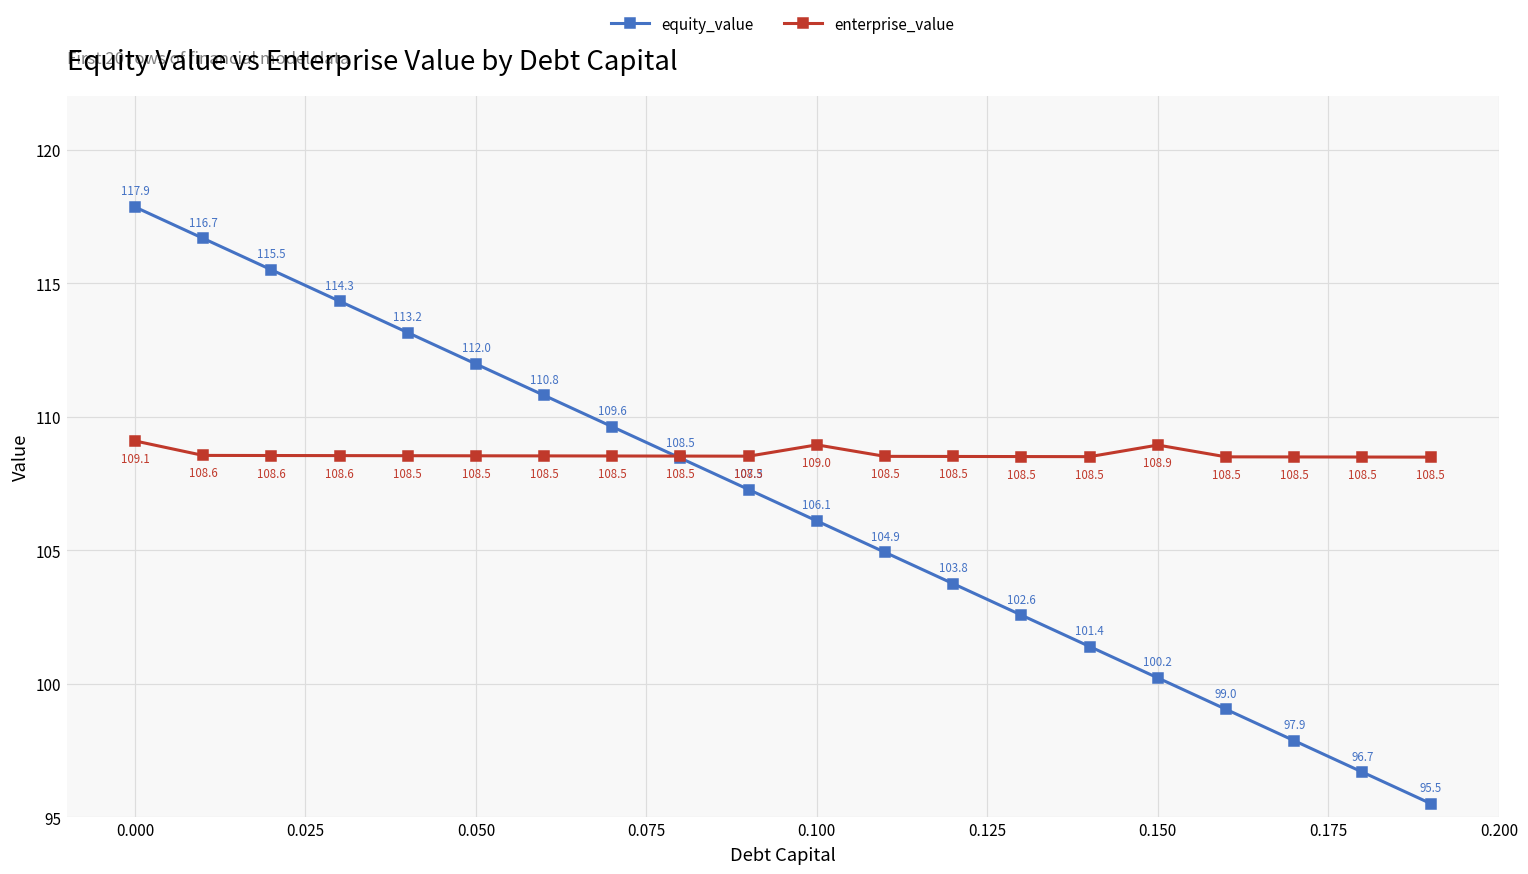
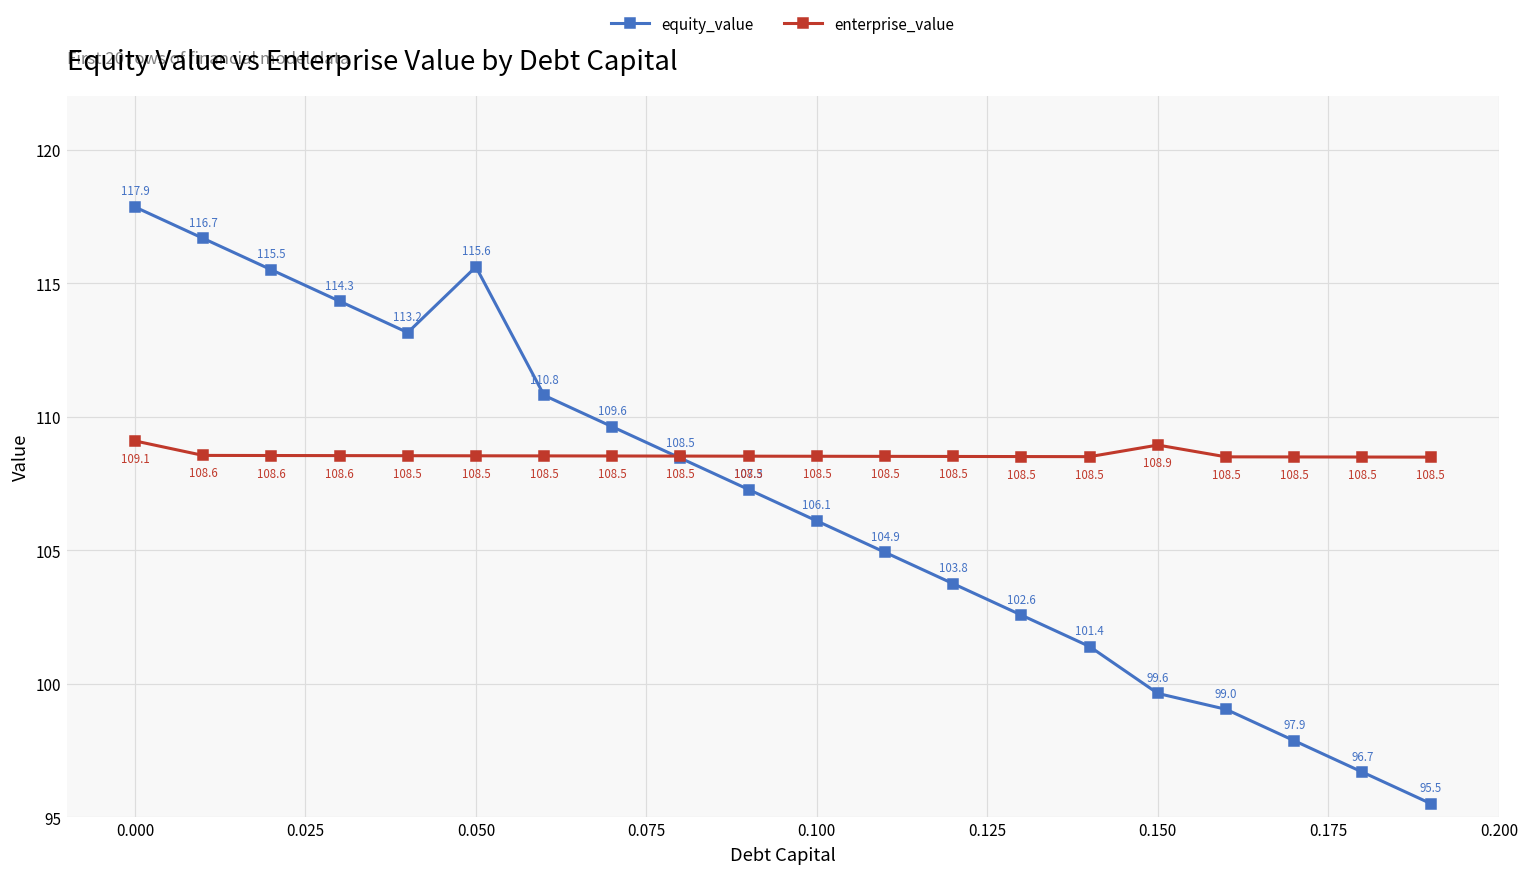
  {
    "equity_value": {
      "0.000": 117.9,
-     "0.050": 112.0,
+     "0.050": 115.6,
      "0.100": 106.1,
-     "0.150": 100.2
+     "0.150": 99.6
    },
    "enterprise_value": {
      "0.000": 109.1,
      "0.050": 108.5,
-     "0.100": 109.0,
+     "0.100": 108.5,
      "0.150": 108.9
    }
  }
